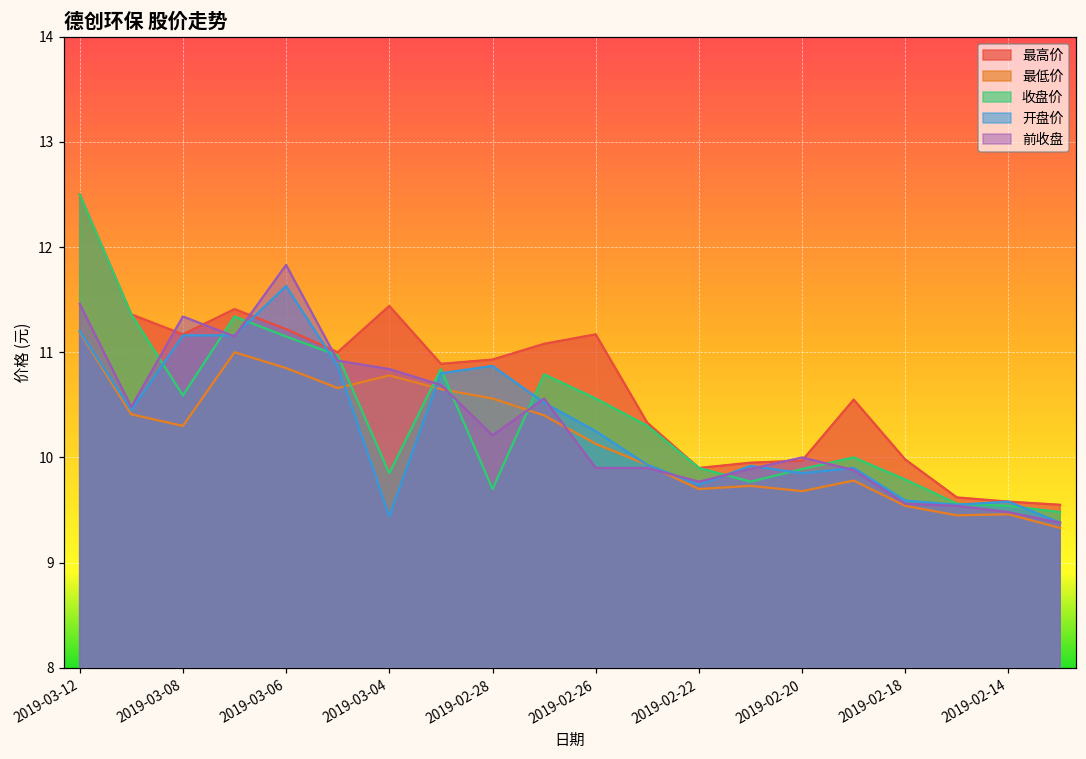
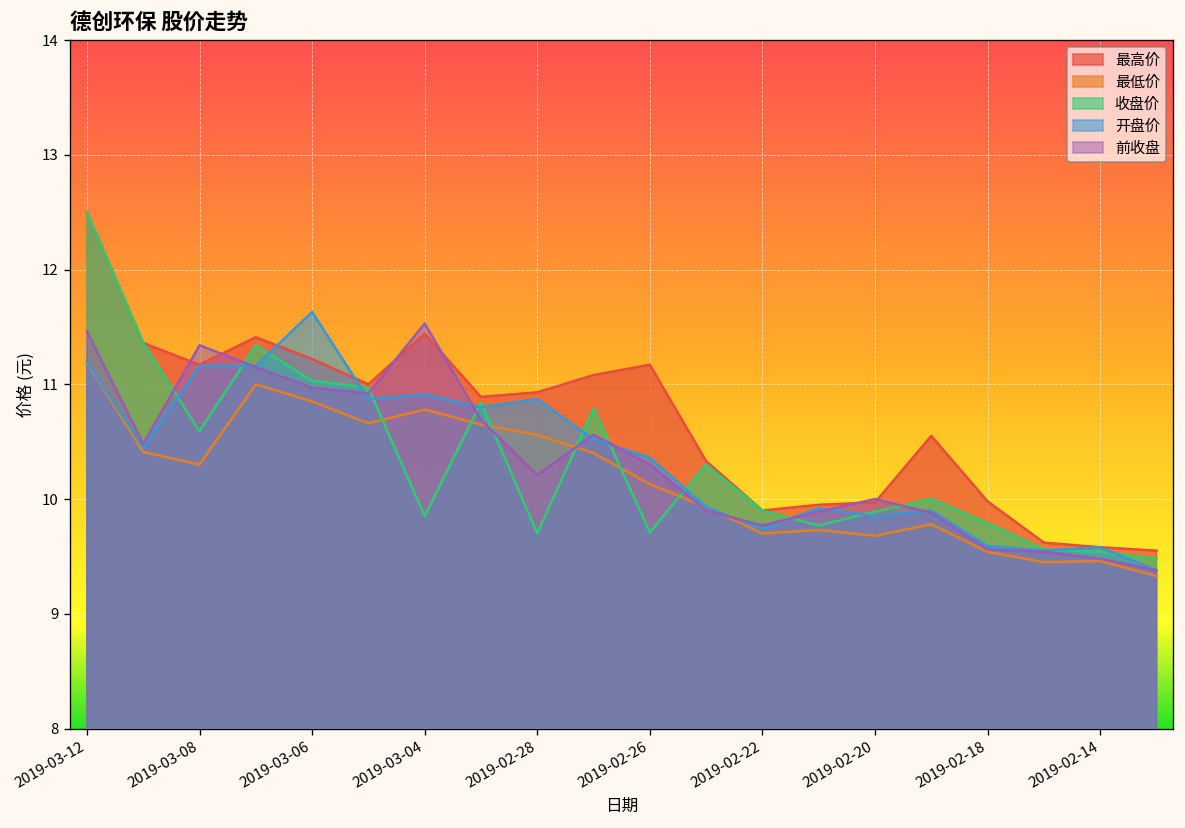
  {
    "收盘价": {
      "2019-03-08": 10.6,
-     "2019-03-06": 11.2,
+     "2019-03-06": 11.0,
      "2019-03-04": 9.9,
      "2019-02-28": 9.7,
-     "2019-02-26": 10.6,
+     "2019-02-26": 9.7,
      "2019-02-20": 9.9,
      "2019-02-18": 9.8,
      "2019-02-14": 9.5
    },
    "开盘价": {
      "2019-03-06": 11.6,
-     "2019-03-04": 9.4,
+     "2019-03-04": 10.9,
      "2019-02-28": 10.9,
-     "2019-02-26": 10.3,
+     "2019-02-26": 10.4,
      "2019-02-22": 9.7,
      "2019-02-20": 9.9,
      "2019-02-18": 9.6
    },
    "前收盘": {
      "2019-03-12": 11.5,
      "2019-03-08": 11.3,
-     "2019-03-06": 11.8,
-     "2019-03-04": 10.8,
+     "2019-03-06": 11.0,
+     "2019-03-04": 11.5,
      "2019-02-28": 10.2,
-     "2019-02-26": 9.9,
+     "2019-02-26": 10.3,
      "2019-02-22": 9.8,
      "2019-02-20": 10.0
    }
  }
